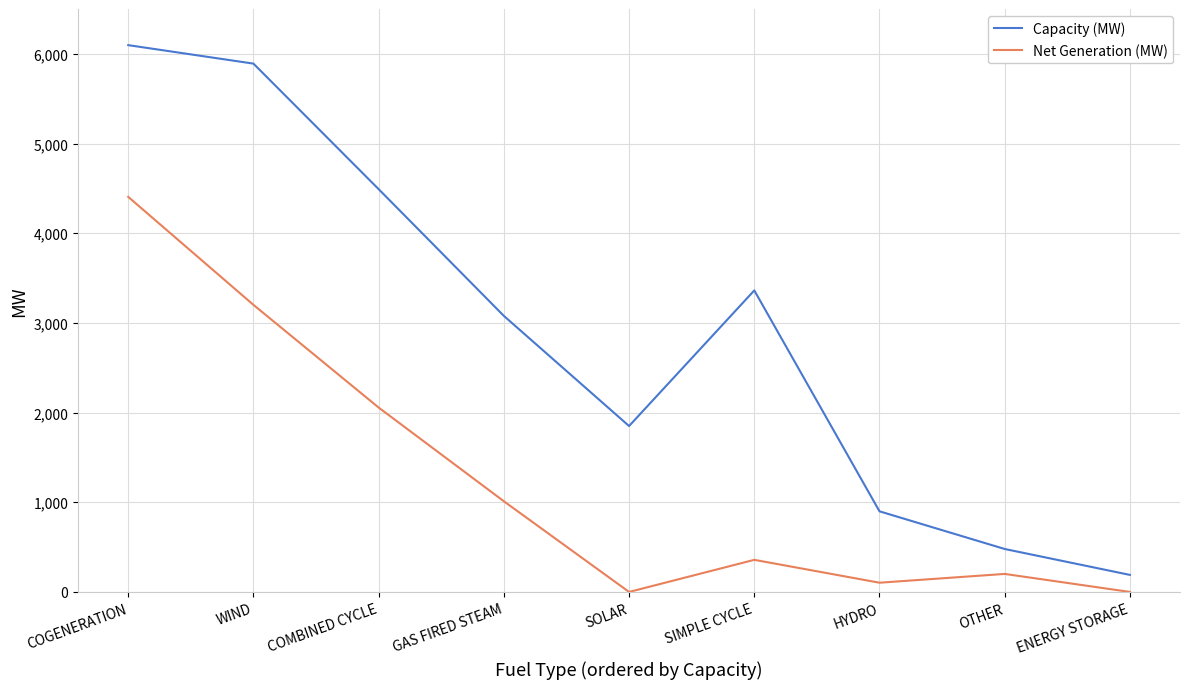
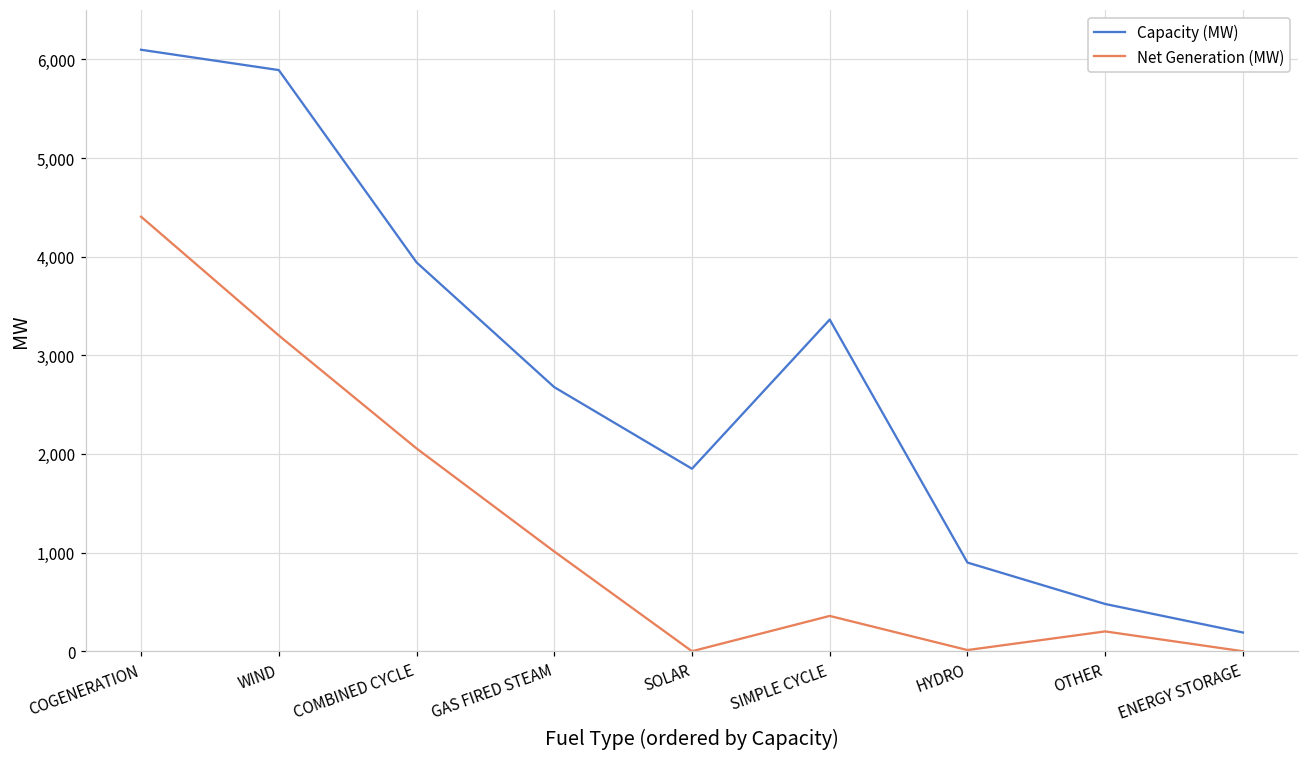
  {
    "Capacity (MW)": {
      "COGENERATION": "6,100",
      "WIND": "5,900",
-     "COMBINED CYCLE": "4,500",
-     "GAS FIRED STEAM": "3,100",
+     "COMBINED CYCLE": "3,900",
+     "GAS FIRED STEAM": "2,700",
      "SOLAR": "1,900",
      "SIMPLE CYCLE": "3,400",
      "HYDRO": "900",
      "OTHER": "500",
      "ENERGY STORAGE": "200"
    },
    "Net Generation (MW)": {
      "COGENERATION": "4,400",
      "WIND": "3,200",
      "COMBINED CYCLE": "2,100",
      "GAS FIRED STEAM": "1,000",
      "SOLAR": "0",
      "SIMPLE CYCLE": "400",
-     "HYDRO": "100",
+     "HYDRO": "0",
      "OTHER": "200",
      "ENERGY STORAGE": "0"
    }
  }
